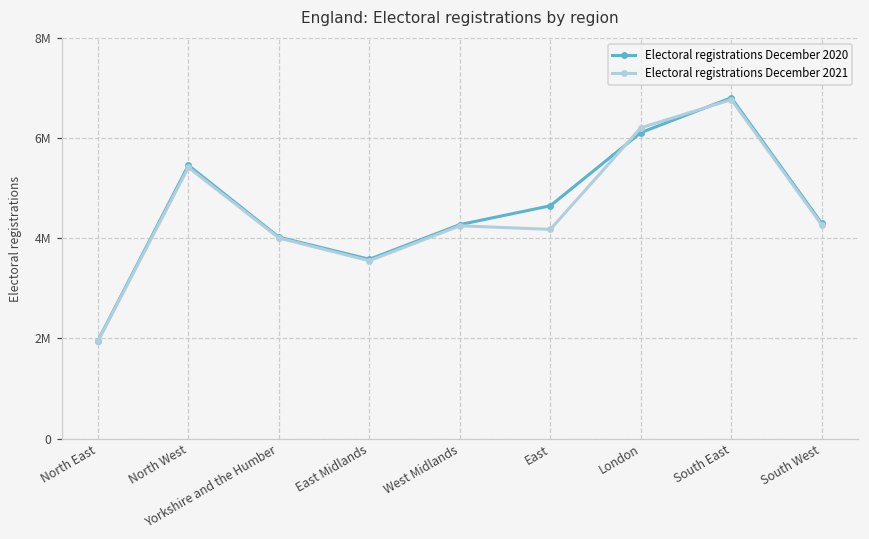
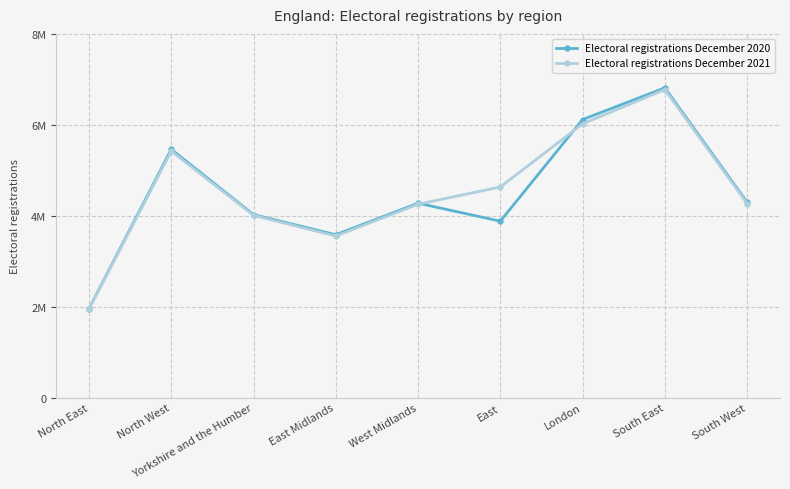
  {
    "Electoral registrations December 2020": {
-     "East": 4700000,
+     "East": 3900000,
      "London": 6100000
    },
    "Electoral registrations December 2021": {
-     "East": 4200000,
-     "London": 6200000
+     "East": 4600000,
+     "London": 6000000
    }
  }
